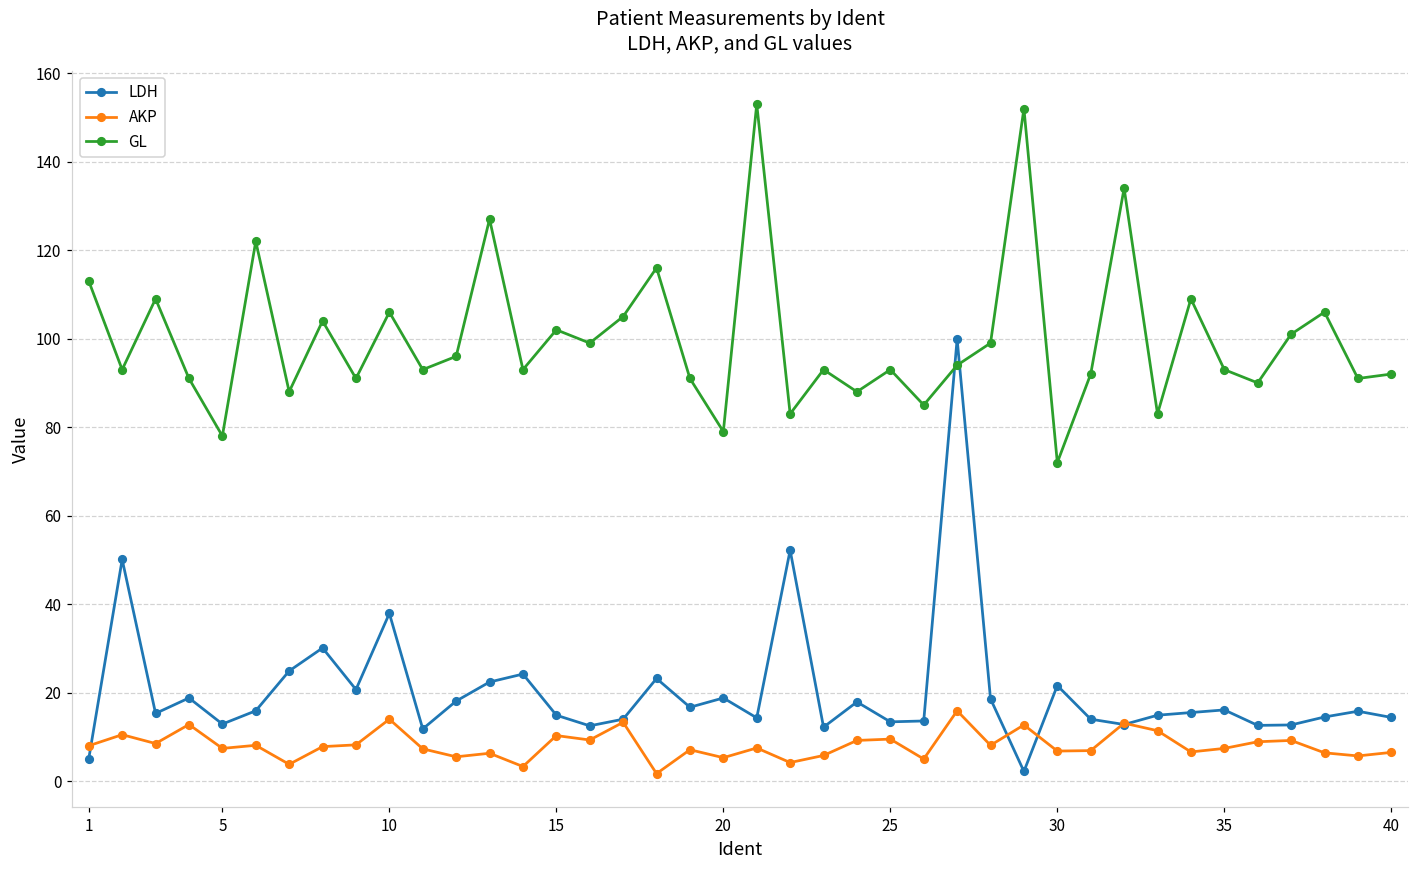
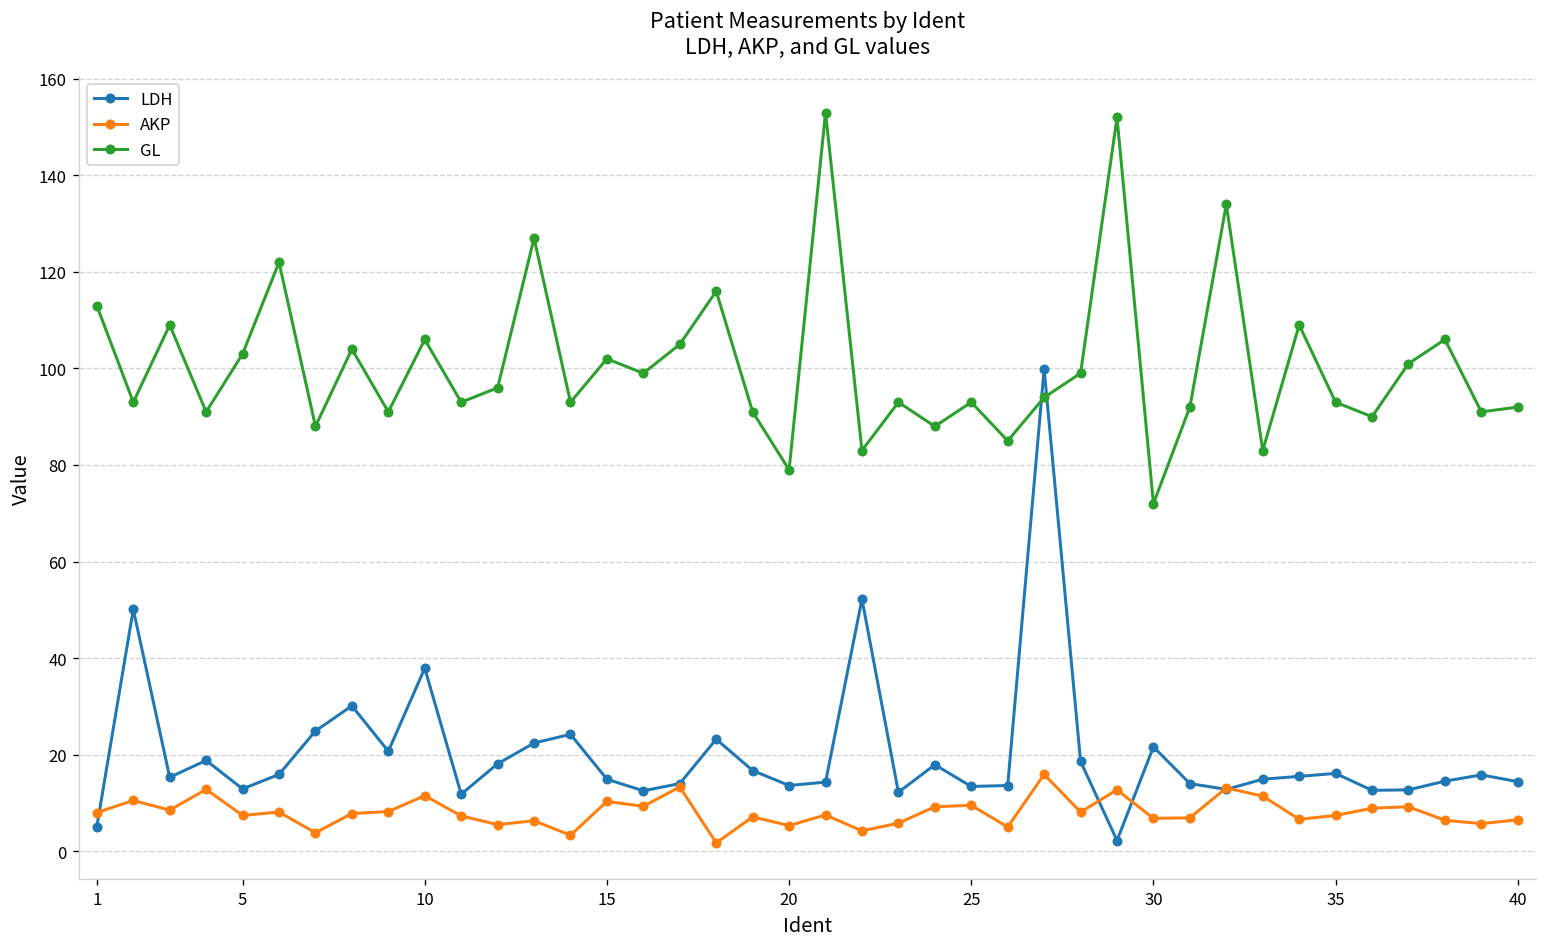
  {
    "LDH": {
      "1": 5,
      "5": 13,
      "10": 38,
      "15": 15,
-     "20": 19,
+     "20": 14,
      "25": 13,
      "30": 22,
      "35": 16,
      "40": 14
    },
    "AKP": {
      "1": 8,
      "5": 7,
-     "10": 14,
+     "10": 12,
      "15": 10,
      "20": 5,
      "25": 10,
      "30": 7,
      "35": 7,
      "40": 7
    },
    "GL": {
      "1": 113,
-     "5": 78,
+     "5": 103,
      "10": 106,
      "15": 102,
      "20": 79,
      "25": 93,
      "30": 72,
      "35": 93,
      "40": 92
    }
  }
